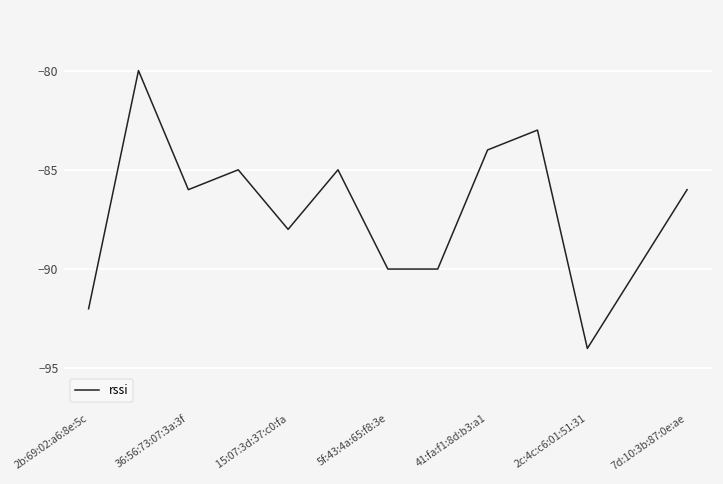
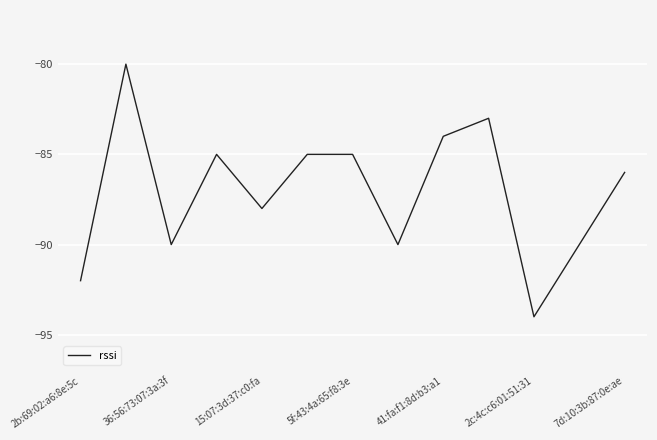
  {
    "2b:69:02:a6:8e:5c": -92,
-   "36:56:73:07:3a:3f": -86,
+   "36:56:73:07:3a:3f": -90,
    "15:07:3d:37:c0:fa": -88,
-   "5f:43:4a:65:f8:3e": -90,
+   "5f:43:4a:65:f8:3e": -85,
    "41:fa:f1:8d:b3:a1": -84,
    "2c:4c:c6:01:51:31": -94,
    "7d:10:3b:87:0e:ae": -86
  }
